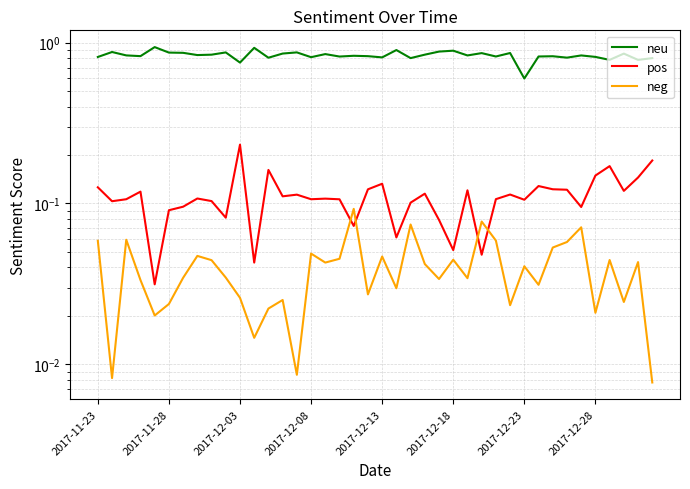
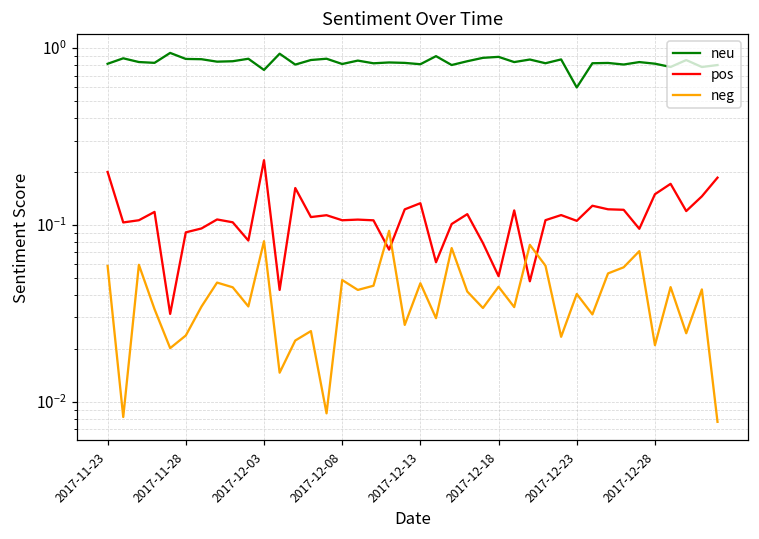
  {
    "neu": {
      "2017-11-23": 0.8,
      "2017-11-28": 0.9,
      "2017-12-03": 0.8,
      "2017-12-08": 0.8,
      "2017-12-13": 0.8,
      "2017-12-18": 0.9,
      "2017-12-23": 0.60,
      "2017-12-28": 0.8
    },
    "pos": {
-     "2017-11-23": 0.13,
+     "2017-11-23": 0.20,
      "2017-11-28": 0.09,
      "2017-12-03": 0.23,
      "2017-12-08": 0.11,
      "2017-12-13": 0.13,
      "2017-12-18": 0.05,
      "2017-12-23": 0.11,
      "2017-12-28": 0.15
    },
    "neg": {
      "2017-11-23": 0.059,
      "2017-11-28": 0.024,
-     "2017-12-03": 0.026,
+     "2017-12-03": 0.08,
      "2017-12-08": 0.049,
      "2017-12-13": 0.047,
      "2017-12-18": 0.045,
      "2017-12-23": 0.041,
      "2017-12-28": 0.021
    }
  }
